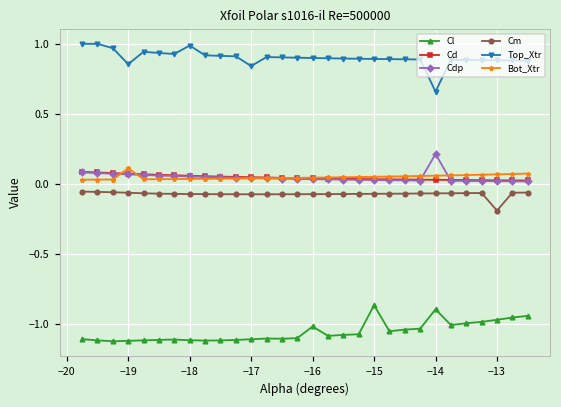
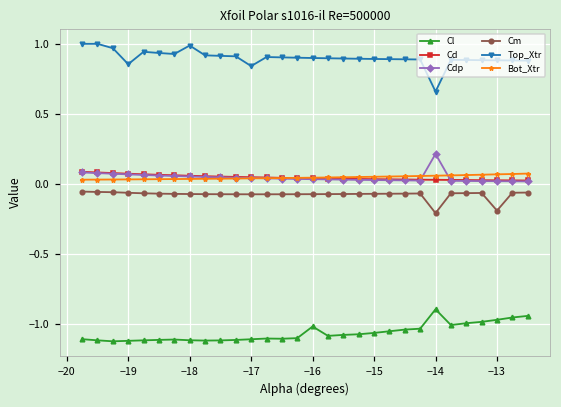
  {
    "Cl": {
      "−19": -1.12,
      "−18": -1.12,
      "−17": -1.11,
      "−16": -1.02,
-     "−15": -0.87,
+     "−15": -1.06,
      "−14": -0.89,
      "−13": -0.97
    },
    "Cd": {
      "−14": 0.03
    },
    "Cdp": {
      "−14": 0.21
    },
    "Cm": {
      "−19": -0.06,
      "−18": -0.07,
      "−17": -0.07,
      "−16": -0.07,
      "−15": -0.07,
-     "−14": -0.07,
+     "−14": -0.21,
      "−13": -0.19
    },
    "Top_Xtr": {
      "−19": 0.85,
      "−18": 0.99,
      "−17": 0.84,
      "−16": 0.90,
      "−15": 0.89,
      "−14": 0.66
    },
    "Bot_Xtr": {
-     "−19": 0.11,
+     "−19": 0.03,
      "−14": 0.06,
      "−13": 0.07
    }
  }
